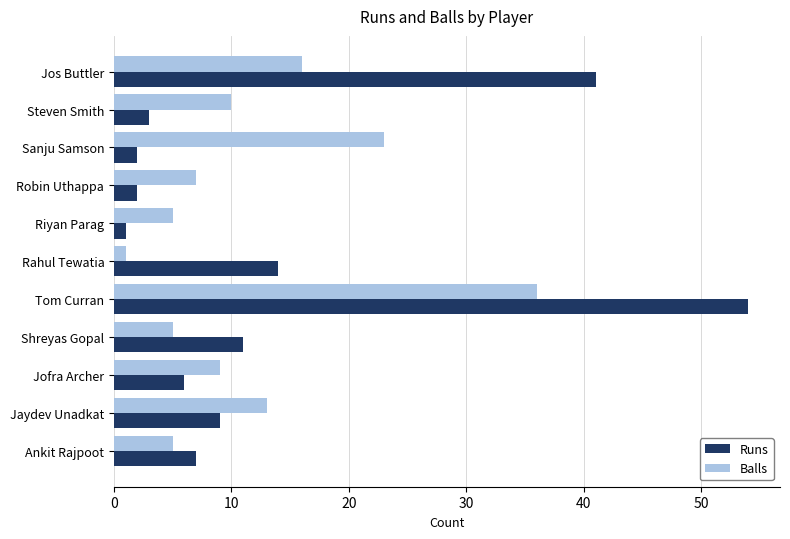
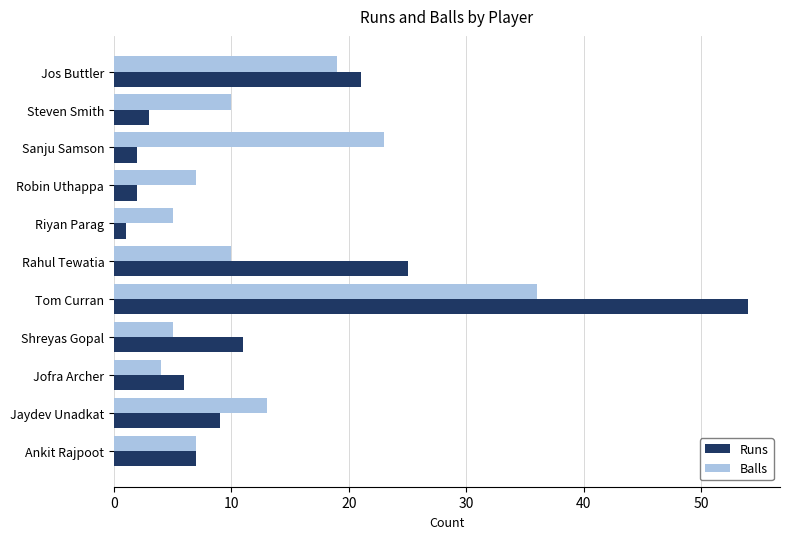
  {
    "Runs": {
-     "Jos Buttler": 41,
+     "Jos Buttler": 21,
      "Steven Smith": 3,
      "Sanju Samson": 2,
      "Robin Uthappa": 2,
      "Riyan Parag": 1,
-     "Rahul Tewatia": 14,
+     "Rahul Tewatia": 25,
      "Tom Curran": 54,
      "Shreyas Gopal": 11,
      "Jofra Archer": 6,
      "Jaydev Unadkat": 9,
      "Ankit Rajpoot": 7
    },
    "Balls": {
-     "Jos Buttler": 16,
+     "Jos Buttler": 19,
      "Steven Smith": 10,
      "Sanju Samson": 23,
      "Robin Uthappa": 7,
      "Riyan Parag": 5,
-     "Rahul Tewatia": 1,
+     "Rahul Tewatia": 10,
      "Tom Curran": 36,
      "Shreyas Gopal": 5,
-     "Jofra Archer": 9,
+     "Jofra Archer": 4,
      "Jaydev Unadkat": 13,
-     "Ankit Rajpoot": 5
+     "Ankit Rajpoot": 7
    }
  }
